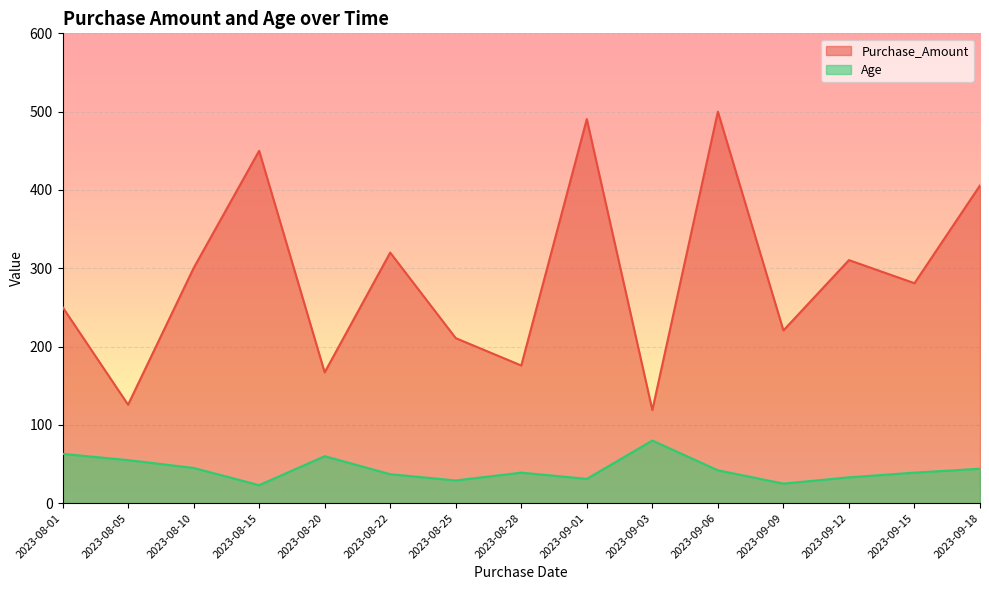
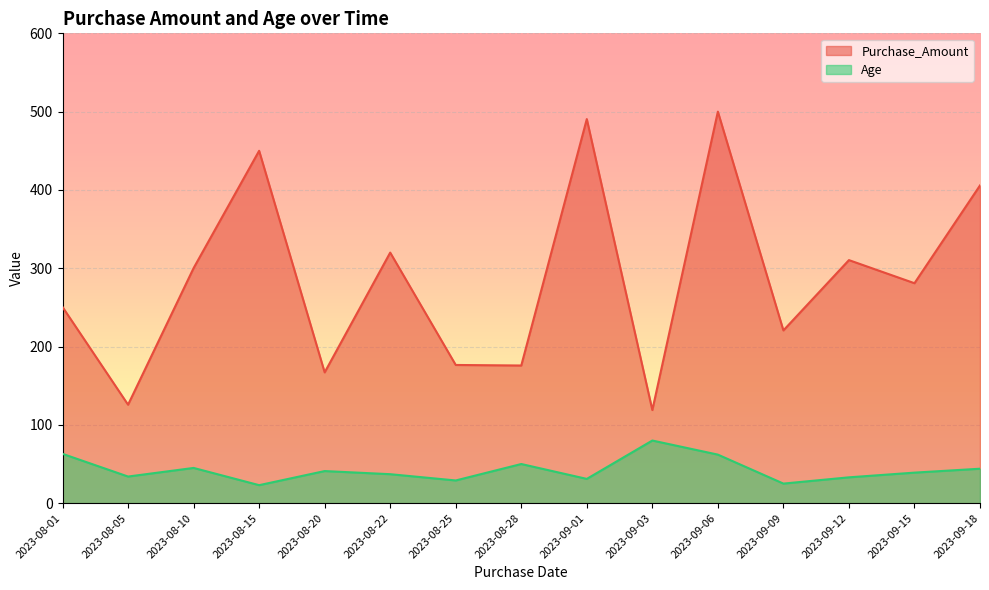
  {
    "Purchase_Amount": {
      "2023-08-01": 250,
      "2023-08-05": 130,
      "2023-08-10": 300,
      "2023-08-15": 450,
      "2023-08-20": 170,
      "2023-08-22": 320,
-     "2023-08-25": 210,
+     "2023-08-25": 180,
      "2023-08-28": 180,
      "2023-09-01": 490,
      "2023-09-03": 120,
      "2023-09-06": 500,
      "2023-09-09": 220,
      "2023-09-12": 310,
      "2023-09-15": 280,
      "2023-09-18": 410
    },
    "Age": {
      "2023-08-01": 60,
-     "2023-08-05": 60,
+     "2023-08-05": 30,
      "2023-08-10": 50,
      "2023-08-15": 20,
-     "2023-08-20": 60,
+     "2023-08-20": 40,
      "2023-08-22": 40,
      "2023-08-25": 30,
-     "2023-08-28": 40,
+     "2023-08-28": 50,
      "2023-09-01": 30,
      "2023-09-03": 80,
-     "2023-09-06": 40,
+     "2023-09-06": 60,
      "2023-09-09": 30,
      "2023-09-12": 30,
      "2023-09-15": 40,
      "2023-09-18": 40
    }
  }
